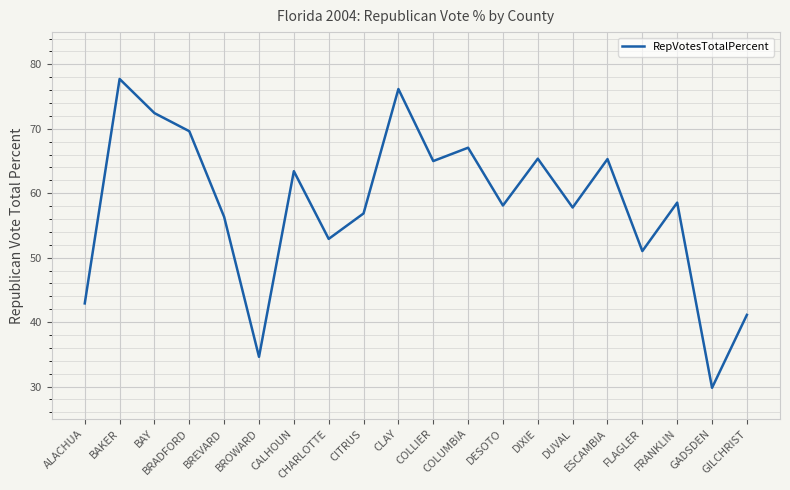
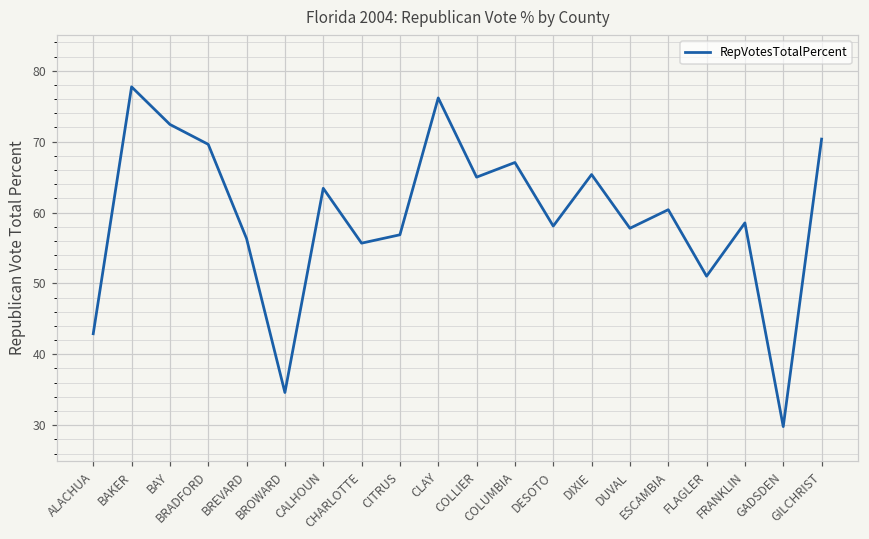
  {
    "ALACHUA": 43,
    "BAKER": 78,
    "BAY": 72,
    "BRADFORD": 70,
    "BREVARD": 56,
    "BROWARD": 35,
    "CALHOUN": 63,
-   "CHARLOTTE": 53,
+   "CHARLOTTE": 56,
    "CITRUS": 57,
    "CLAY": 76,
    "COLLIER": 65,
    "COLUMBIA": 67,
    "DESOTO": 58,
    "DIXIE": 65,
    "DUVAL": 58,
-   "ESCAMBIA": 65,
+   "ESCAMBIA": 60,
    "FLAGLER": 51,
    "FRANKLIN": 59,
    "GADSDEN": 30,
-   "GILCHRIST": 41
+   "GILCHRIST": 70
  }
